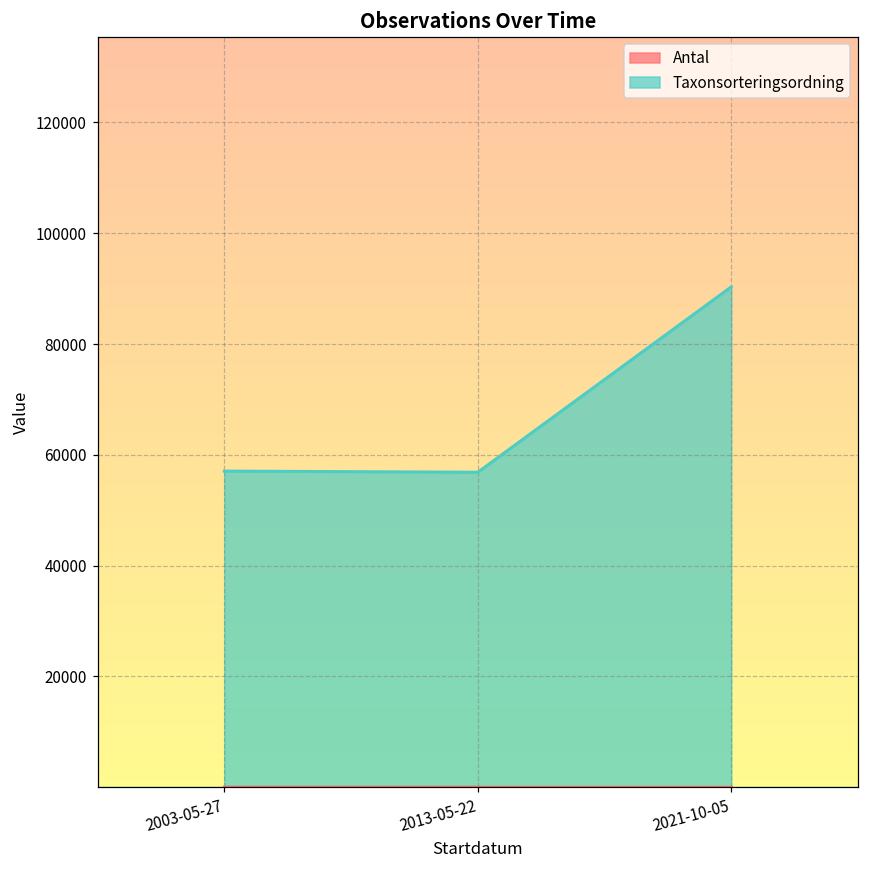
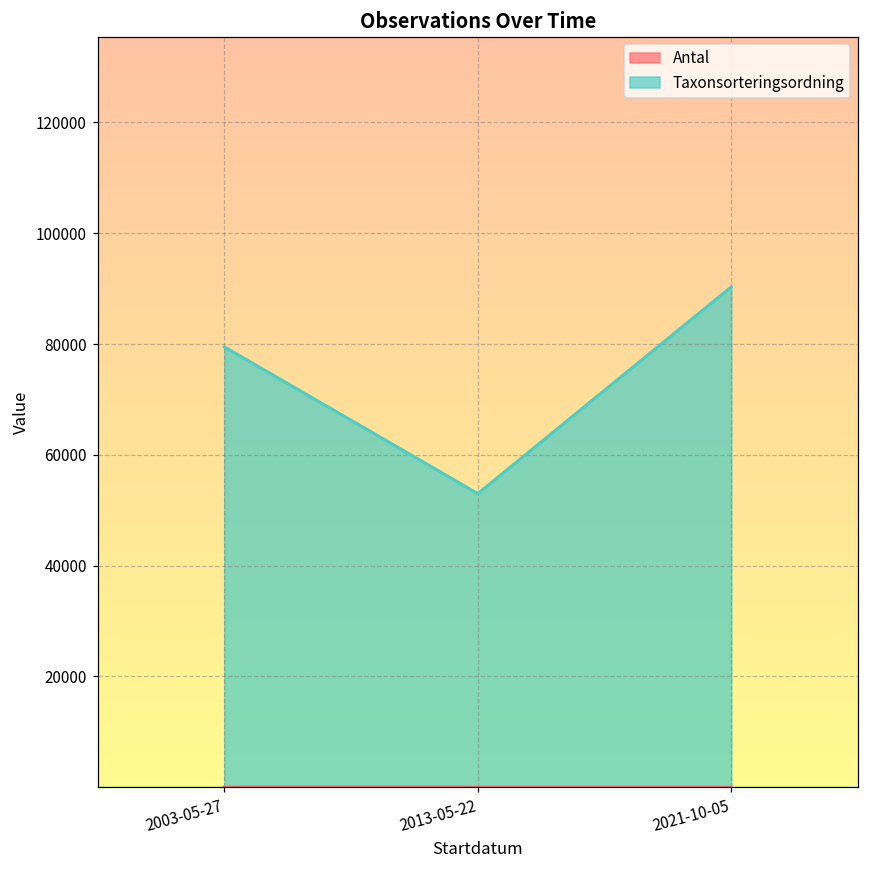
  {
    "Antal": {
      "2003-05-27": 0,
      "2013-05-22": 0,
      "2021-10-05": 0
    },
    "Taxonsorteringsordning": {
-     "2003-05-27": 57000,
-     "2013-05-22": 57000,
+     "2003-05-27": 79000,
+     "2013-05-22": 53000,
      "2021-10-05": 90000
    }
  }
